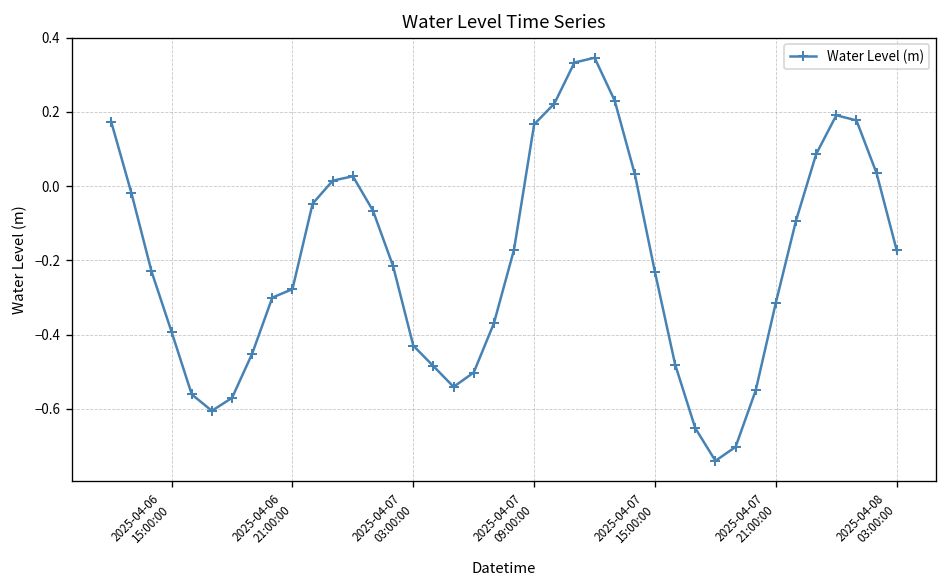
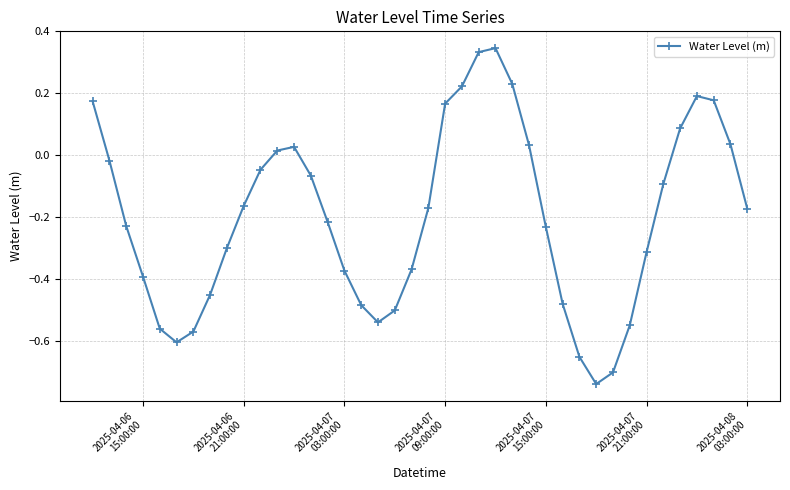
  {
    "2025-04-06 15:00:00": -0.39,
-   "2025-04-06 21:00:00": -0.28,
-   "2025-04-07 03:00:00": -0.43,
+   "2025-04-06 21:00:00": -0.16,
+   "2025-04-07 03:00:00": -0.37,
    "2025-04-07 09:00:00": 0.17,
    "2025-04-07 15:00:00": -0.23,
    "2025-04-07 21:00:00": -0.31,
    "2025-04-08 03:00:00": -0.17
  }
